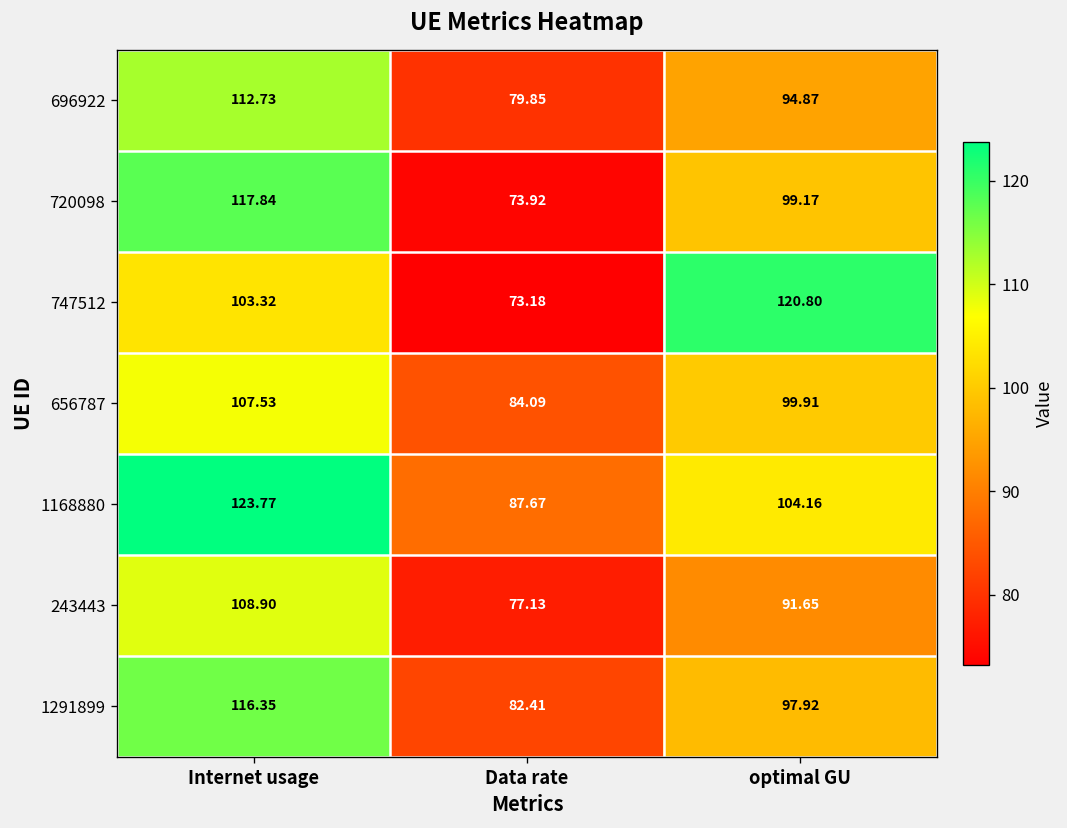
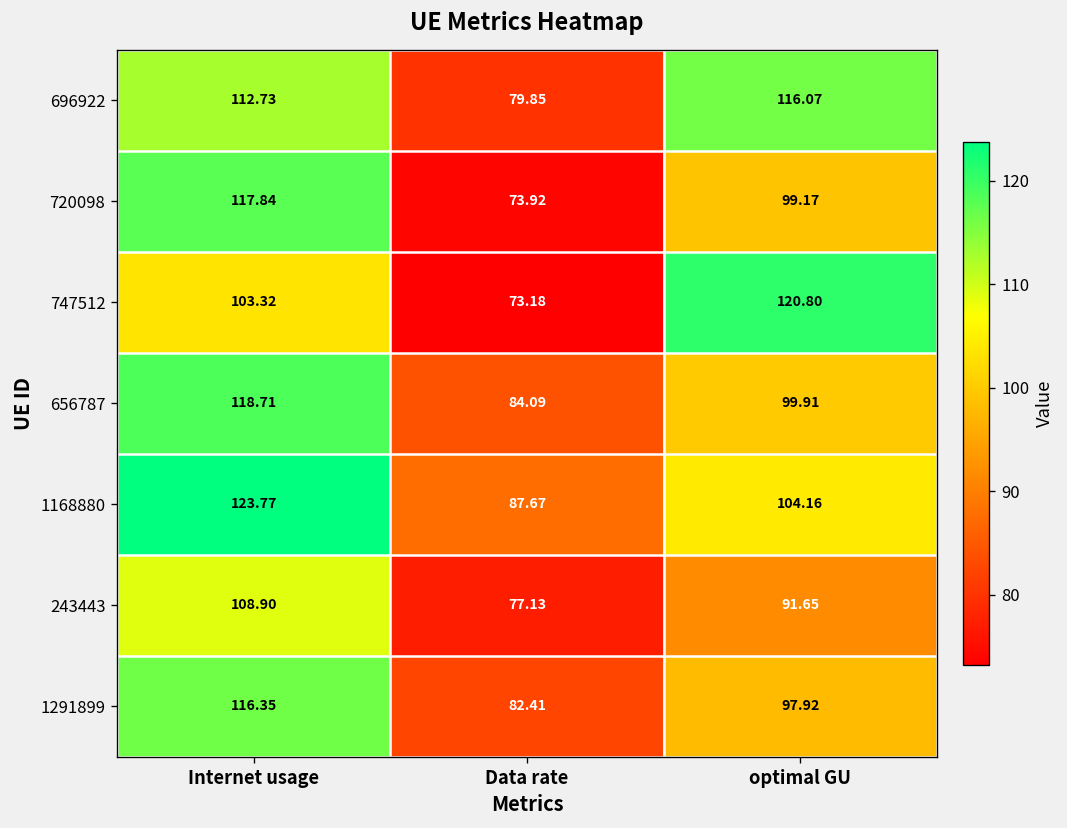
  {
    "696922": {
      "Internet usage": 112.73,
      "Data rate": 79.85,
-     "optimal GU": 94.87
+     "optimal GU": 116.07
    },
    "720098": {
      "Internet usage": 117.84,
      "Data rate": 73.92,
      "optimal GU": 99.17
    },
    "747512": {
      "Internet usage": 103.32,
      "Data rate": 73.18,
      "optimal GU": 120.80
    },
    "656787": {
-     "Internet usage": 107.53,
+     "Internet usage": 118.71,
      "Data rate": 84.09,
      "optimal GU": 99.91
    },
    "1168880": {
      "Internet usage": 123.77,
      "Data rate": 87.67,
      "optimal GU": 104.16
    },
    "243443": {
      "Internet usage": 108.90,
      "Data rate": 77.13,
      "optimal GU": 91.65
    },
    "1291899": {
      "Internet usage": 116.35,
      "Data rate": 82.41,
      "optimal GU": 97.92
    }
  }
